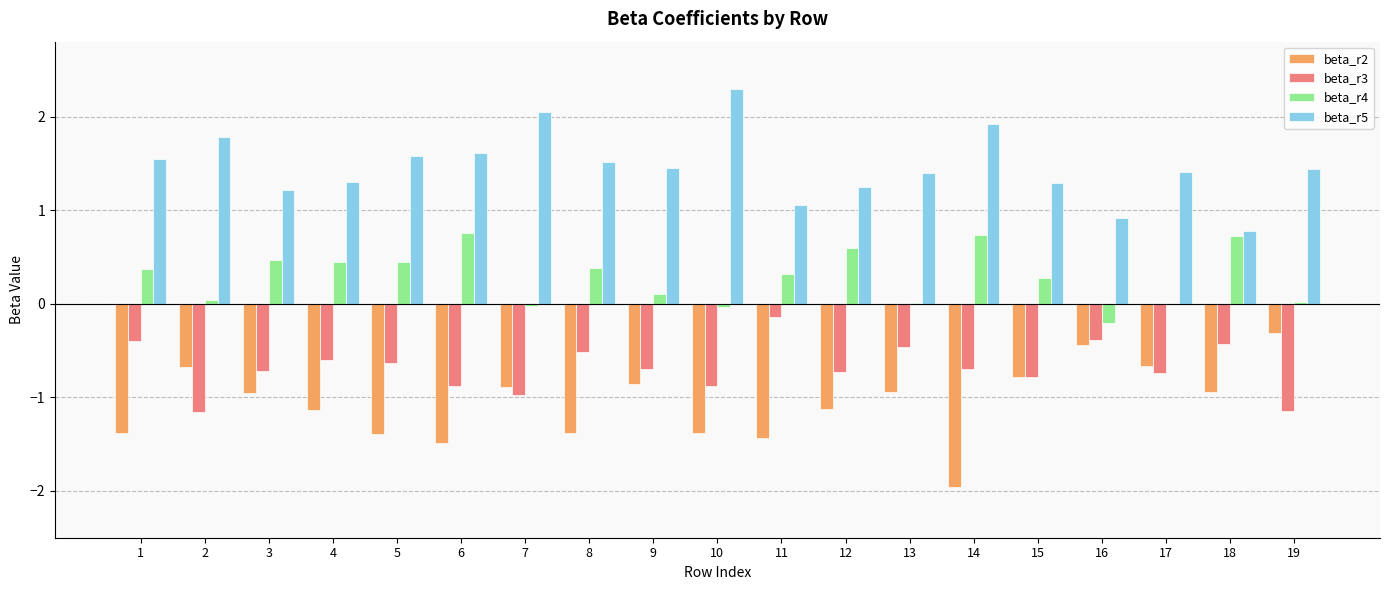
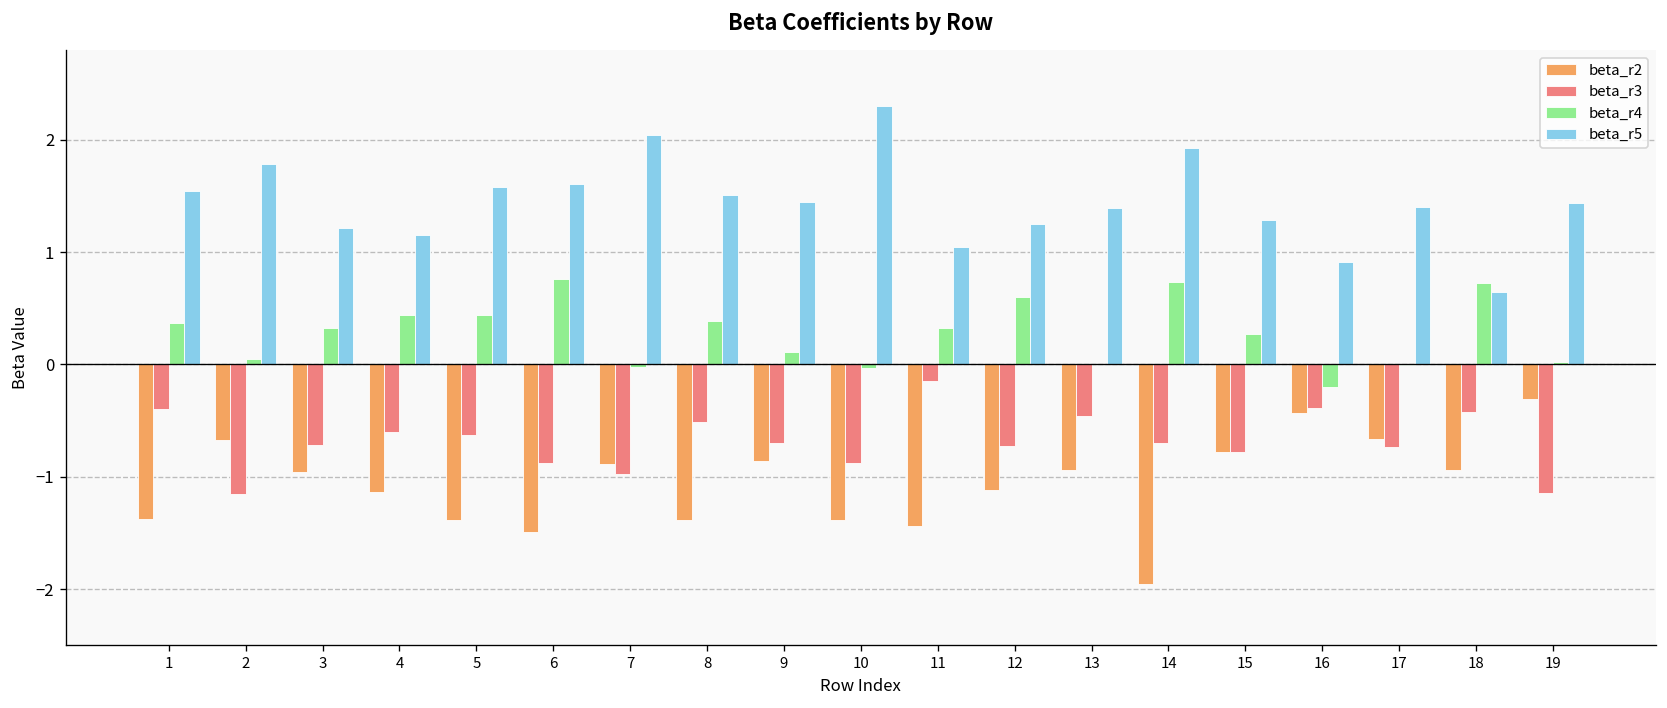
  {
    "beta_r4": {
      "1": 0.4,
      "2": 0.0,
-     "3": 0.5,
+     "3": 0.3,
      "4": 0.4,
      "5": 0.4,
      "6": 0.8,
      "8": 0.4,
      "9": 0.1,
      "10": 0.0,
      "11": 0.3,
      "12": 0.6,
      "14": 0.7,
      "15": 0.3,
      "16": -0.2,
      "18": 0.7
    },
    "beta_r5": {
      "1": 1.5,
      "2": 1.8,
      "3": 1.2,
-     "4": 1.3,
+     "4": 1.2,
      "5": 1.6,
      "6": 1.6,
      "7": 2.0,
      "8": 1.5,
      "9": 1.5,
      "10": 2.3,
      "11": 1.0,
      "12": 1.3,
      "13": 1.4,
      "14": 1.9,
      "15": 1.3,
      "16": 0.9,
      "17": 1.4,
-     "18": 0.8,
+     "18": 0.6,
      "19": 1.4
    }
  }
